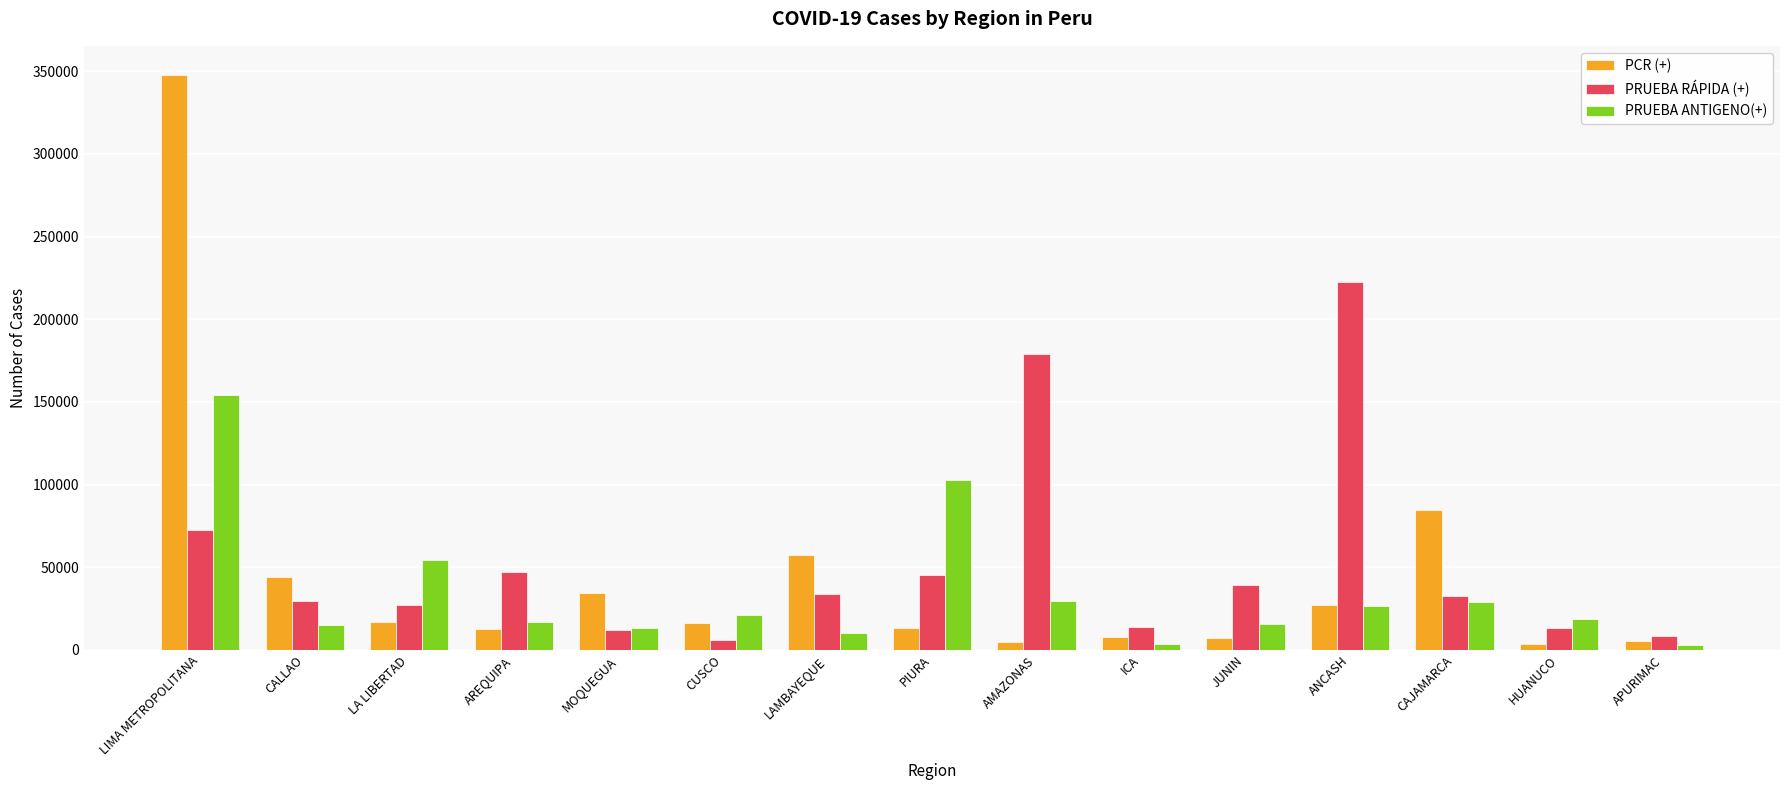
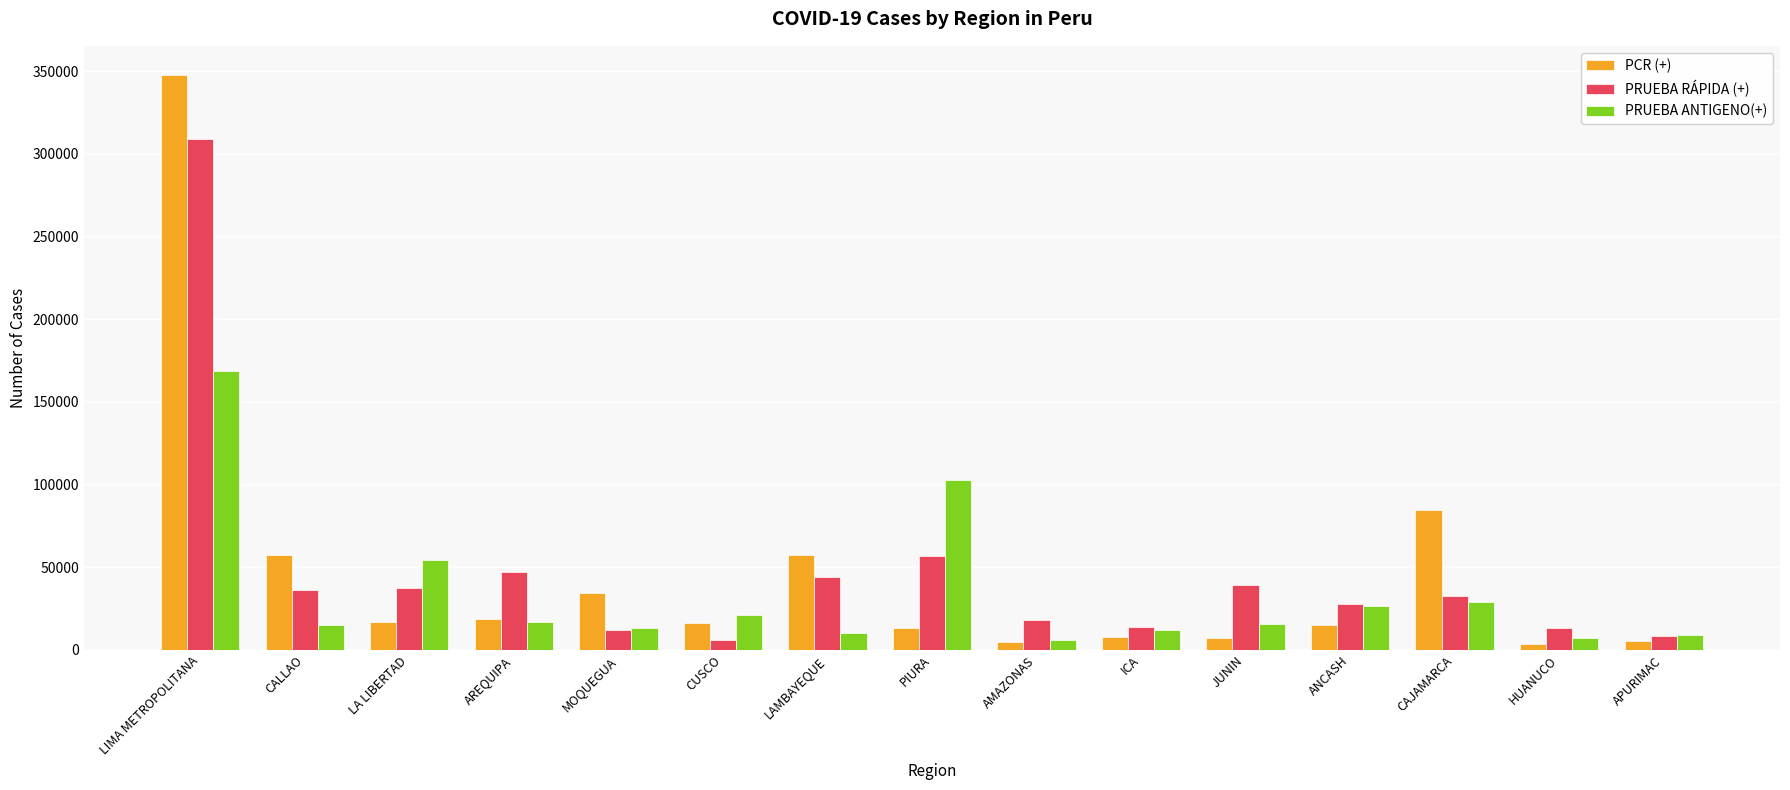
  {
    "PCR (+)": {
      "LIMA METROPOLITANA": 348000,
-     "CALLAO": 44000,
+     "CALLAO": 57000,
      "LA LIBERTAD": 17000,
-     "AREQUIPA": 13000,
+     "AREQUIPA": 18000,
      "MOQUEGUA": 34000,
      "CUSCO": 17000,
      "LAMBAYEQUE": 57000,
      "PIURA": 13000,
      "AMAZONAS": 4000,
      "ICA": 8000,
      "JUNIN": 7000,
-     "ANCASH": 27000,
+     "ANCASH": 15000,
      "CAJAMARCA": 84000,
      "HUANUCO": 4000,
      "APURIMAC": 5000
    },
    "PRUEBA RÁPIDA (+)": {
-     "LIMA METROPOLITANA": 73000,
-     "CALLAO": 30000,
-     "LA LIBERTAD": 27000,
+     "LIMA METROPOLITANA": 309000,
+     "CALLAO": 36000,
+     "LA LIBERTAD": 37000,
      "AREQUIPA": 47000,
      "MOQUEGUA": 12000,
      "CUSCO": 6000,
-     "LAMBAYEQUE": 34000,
-     "PIURA": 46000,
-     "AMAZONAS": 179000,
+     "LAMBAYEQUE": 44000,
+     "PIURA": 57000,
+     "AMAZONAS": 18000,
      "ICA": 14000,
      "JUNIN": 39000,
-     "ANCASH": 223000,
+     "ANCASH": 28000,
      "CAJAMARCA": 32000,
      "HUANUCO": 13000,
      "APURIMAC": 8000
    },
    "PRUEBA ANTIGENO(+)": {
-     "LIMA METROPOLITANA": 154000,
+     "LIMA METROPOLITANA": 169000,
      "CALLAO": 15000,
      "LA LIBERTAD": 54000,
      "AREQUIPA": 17000,
      "MOQUEGUA": 13000,
      "CUSCO": 21000,
      "LAMBAYEQUE": 10000,
      "PIURA": 103000,
-     "AMAZONAS": 30000,
-     "ICA": 4000,
+     "AMAZONAS": 6000,
+     "ICA": 12000,
      "JUNIN": 15000,
      "ANCASH": 26000,
      "CAJAMARCA": 29000,
-     "HUANUCO": 19000,
-     "APURIMAC": 3000
+     "HUANUCO": 7000,
+     "APURIMAC": 9000
    }
  }
